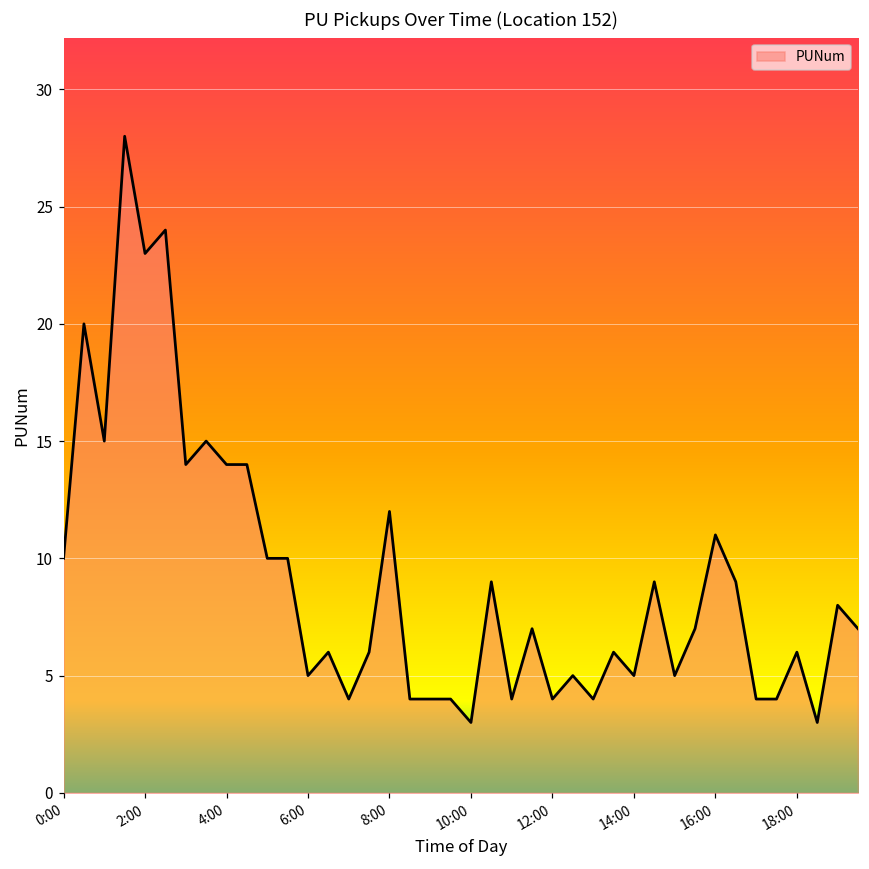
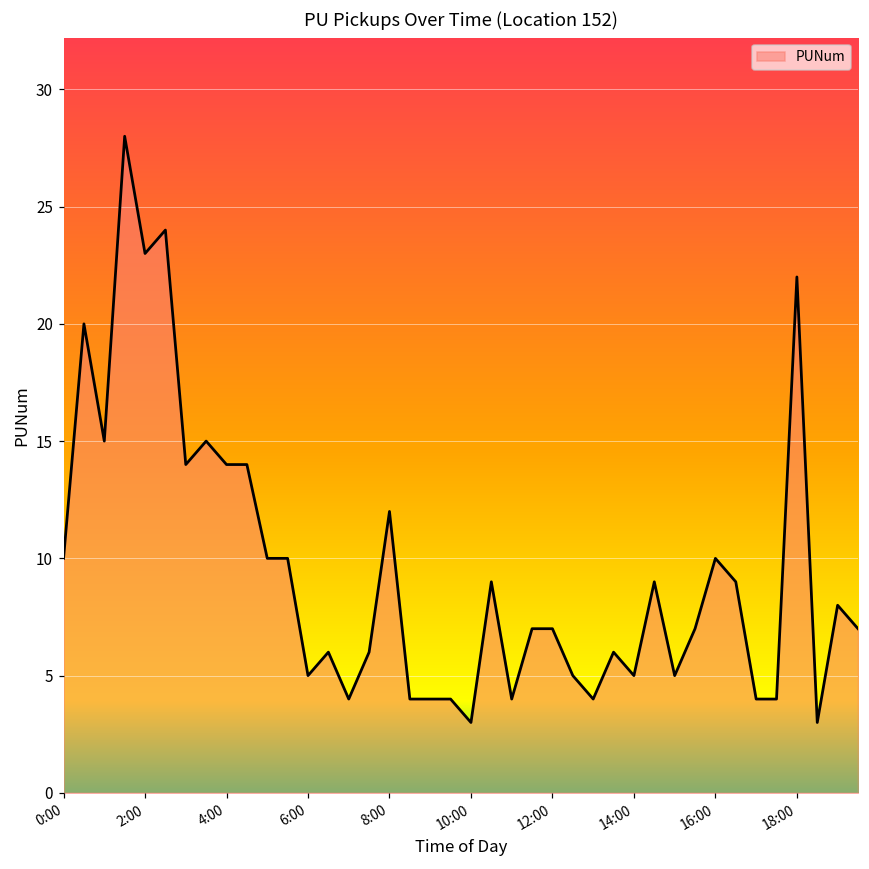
  {
    "0:00": 10,
    "2:00": 23,
    "4:00": 14,
    "6:00": 5,
    "8:00": 12,
    "10:00": 3,
-   "12:00": 4,
+   "12:00": 7,
    "14:00": 5,
-   "16:00": 11,
-   "18:00": 6
+   "16:00": 10,
+   "18:00": 22
  }
